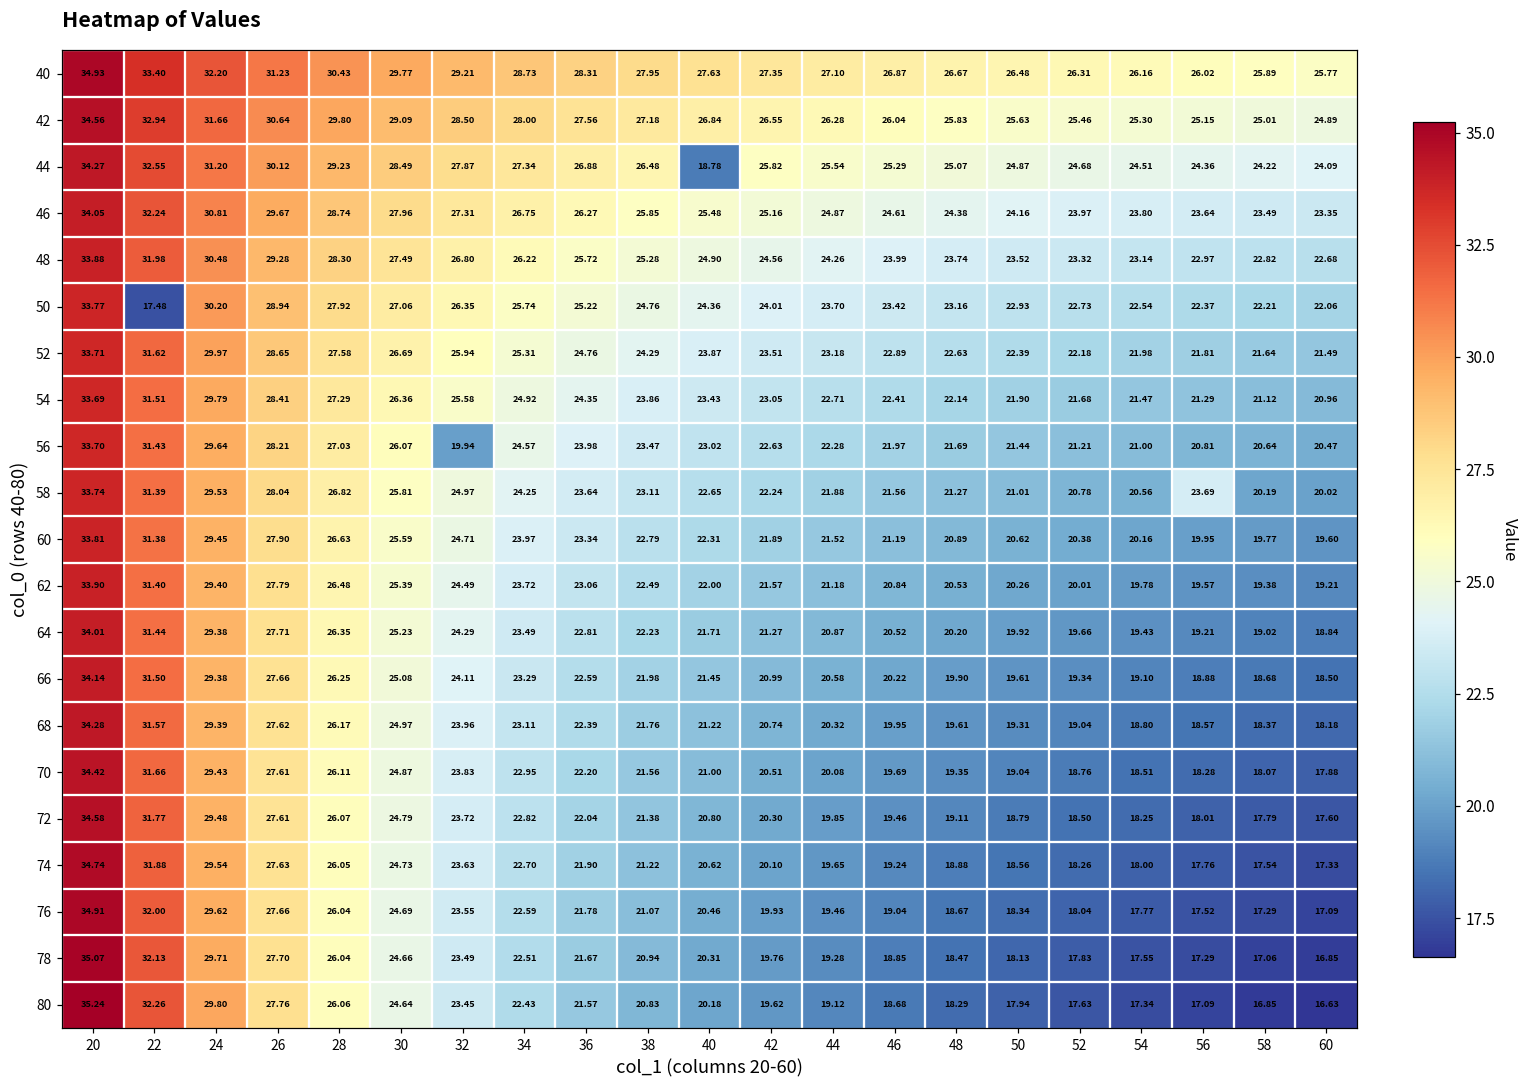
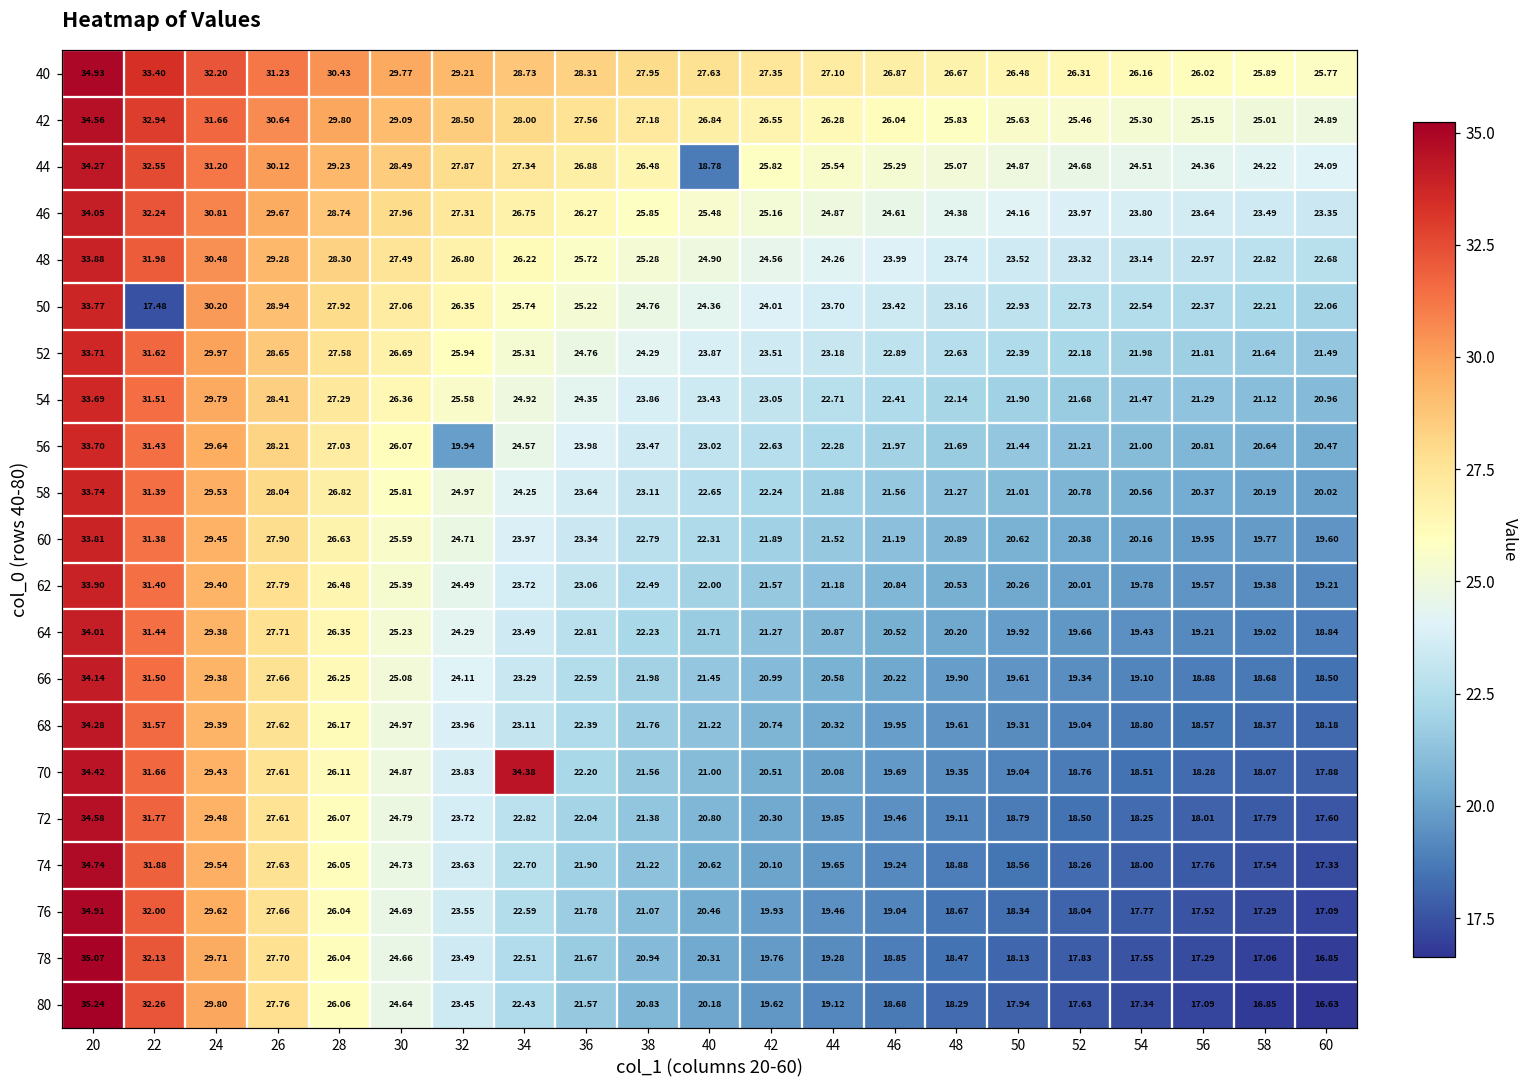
  {
    "58": {
      "20": 33.74,
      "22": 31.39,
      "24": 29.53,
      "26": 28.04,
      "28": 26.82,
      "30": 25.81,
      "32": 24.97,
      "34": 24.25,
      "36": 23.64,
      "38": 23.11,
      "40": 22.65,
      "42": 22.24,
      "44": 21.88,
      "46": 21.56,
      "48": 21.27,
      "50": 21.01,
      "52": 20.78,
      "54": 20.56,
-     "56": 23.69,
+     "56": 20.37,
      "58": 20.19,
      "60": 20.02
    },
    "70": {
      "20": 34.42,
      "22": 31.66,
      "24": 29.43,
      "26": 27.61,
      "28": 26.11,
      "30": 24.87,
      "32": 23.83,
-     "34": 22.95,
+     "34": 34.38,
      "36": 22.20,
      "38": 21.56,
      "40": 21.00,
      "42": 20.51,
      "44": 20.08,
      "46": 19.69,
      "48": 19.35,
      "50": 19.04,
      "52": 18.76,
      "54": 18.51,
      "56": 18.28,
      "58": 18.07,
      "60": 17.88
    }
  }
